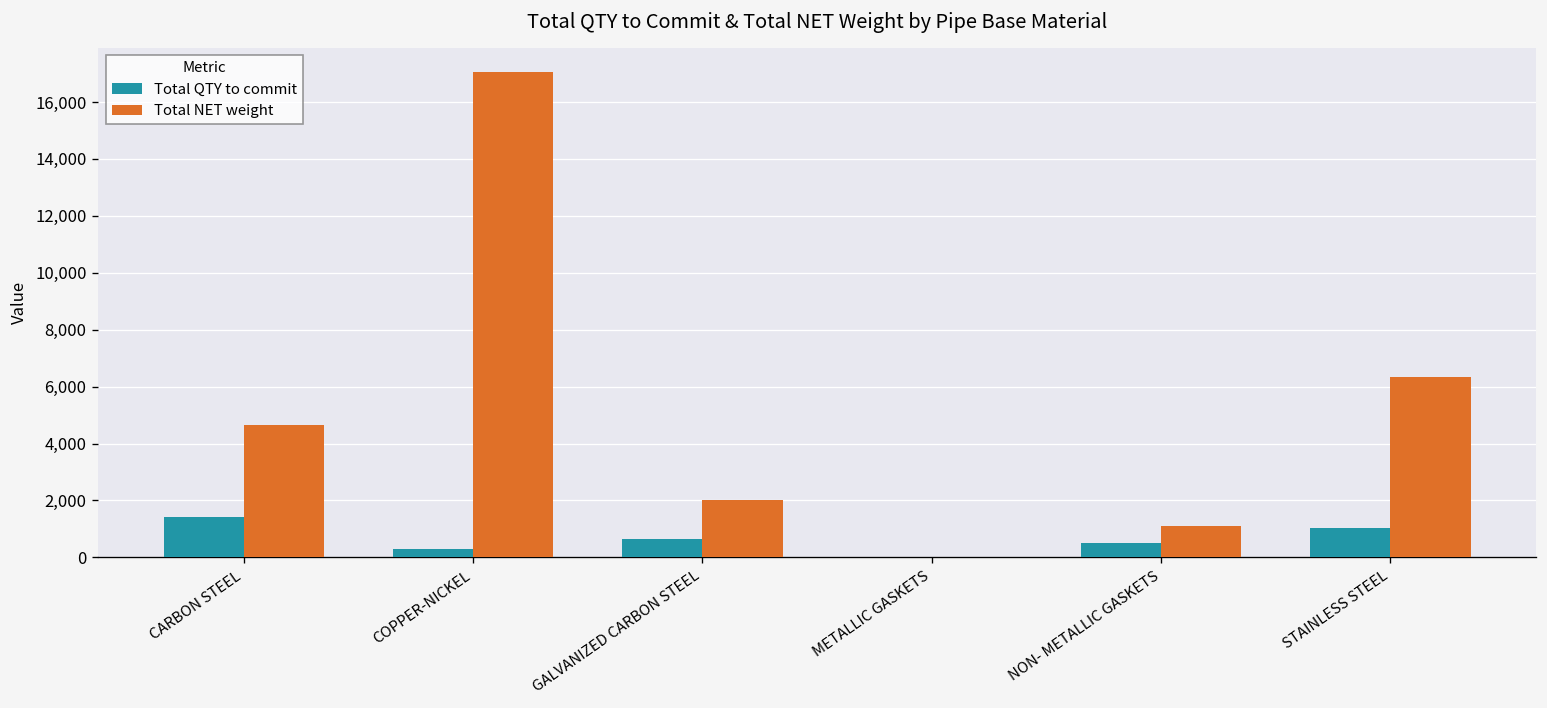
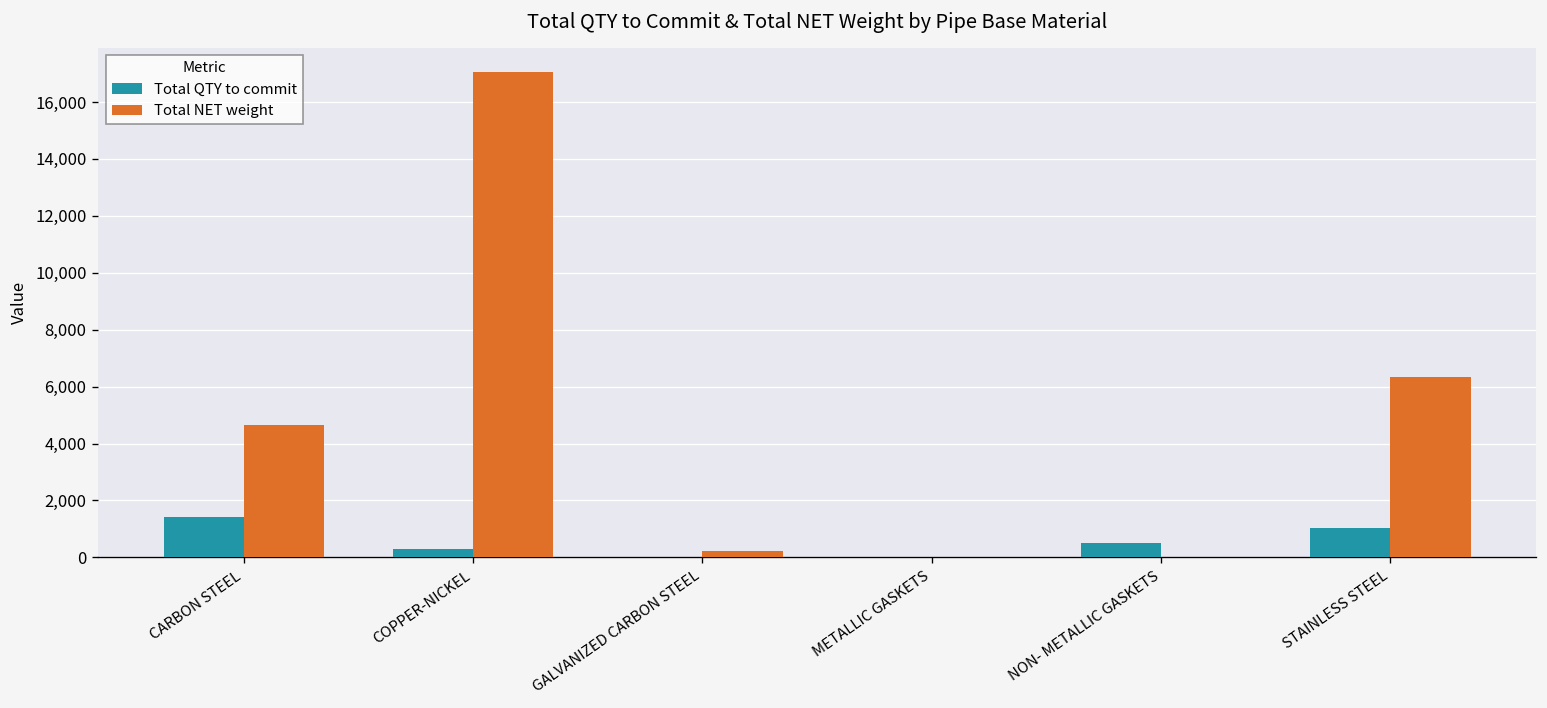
  {
    "Total QTY to commit": {
      "CARBON STEEL": "1,400",
      "COPPER-NICKEL": "300",
-     "GALVANIZED CARBON STEEL": "600",
+     "GALVANIZED CARBON STEEL": "0",
      "NON- METALLIC GASKETS": "500",
      "STAINLESS STEEL": "1,000"
    },
    "Total NET weight": {
      "CARBON STEEL": "4,700",
      "COPPER-NICKEL": "17,100",
-     "GALVANIZED CARBON STEEL": "2,000",
-     "NON- METALLIC GASKETS": "1,100",
+     "GALVANIZED CARBON STEEL": "200",
+     "NON- METALLIC GASKETS": "0",
      "STAINLESS STEEL": "6,400"
    }
  }
